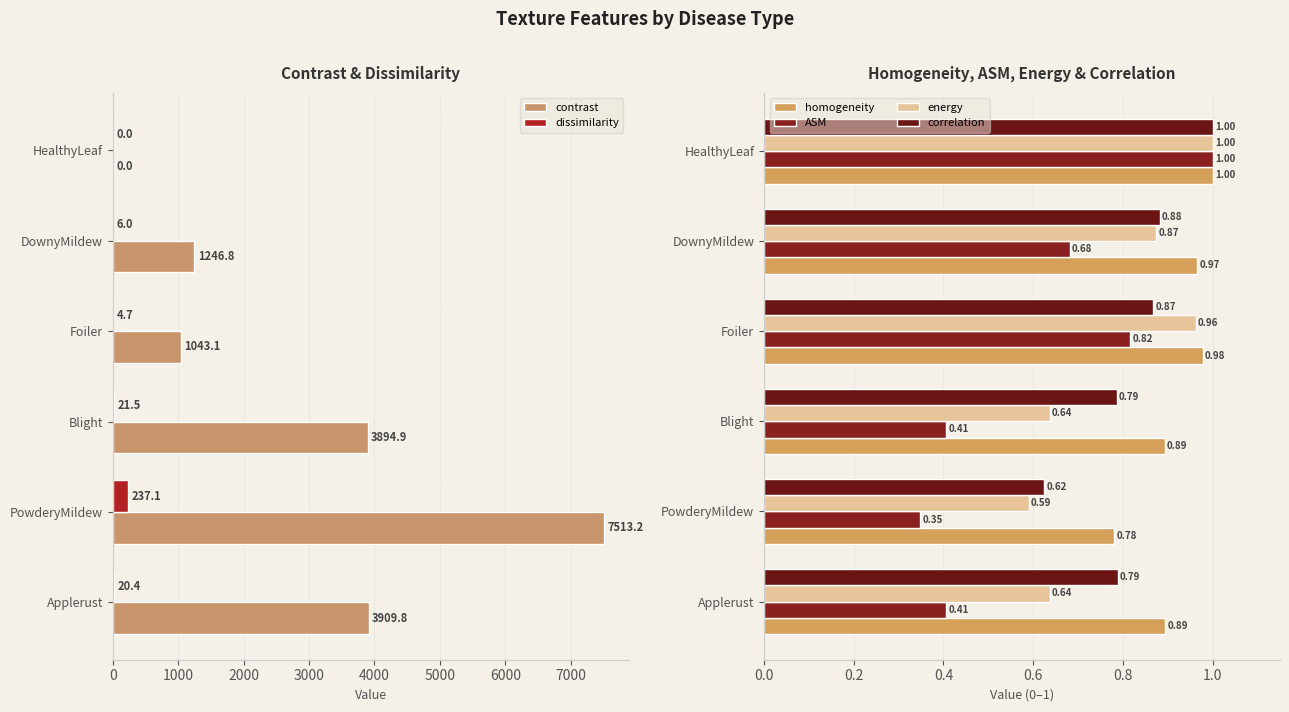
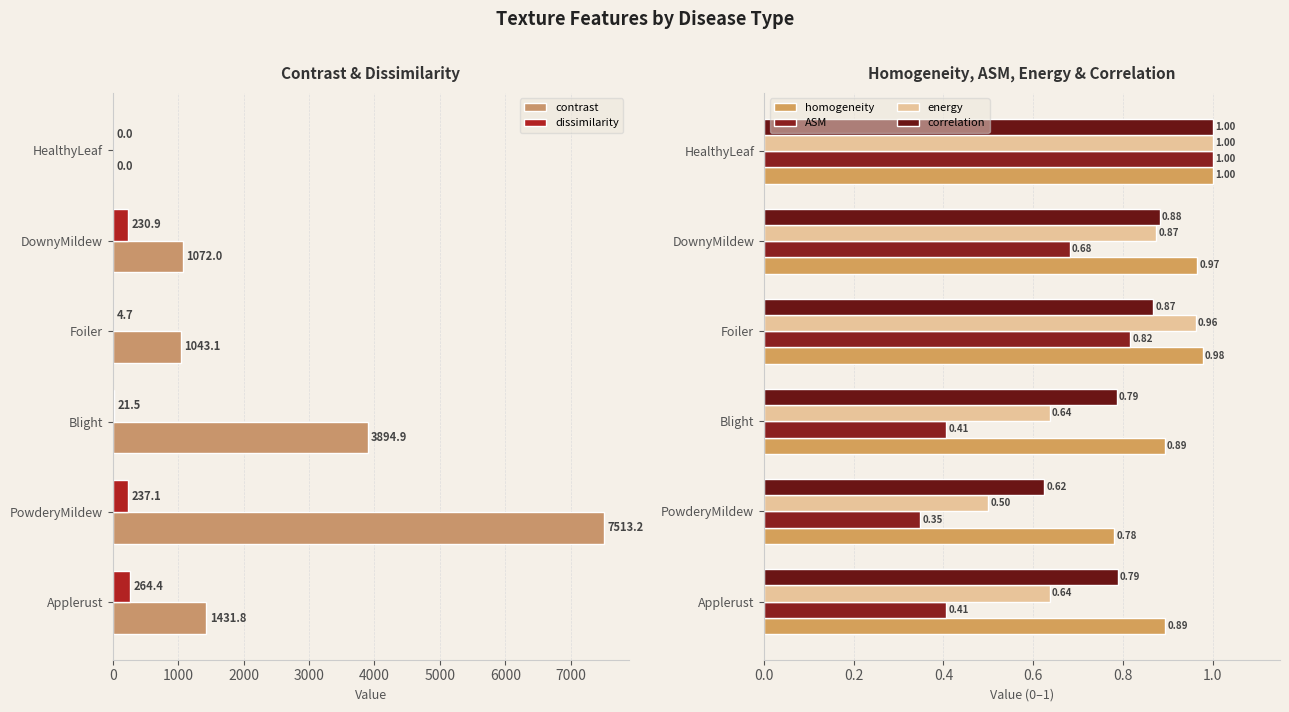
  {
    "Contrast & Dissimilarity": {
      "contrast": {
        "HealthyLeaf": 0.0,
-       "DownyMildew": 1246.8,
+       "DownyMildew": 1072.0,
        "Foiler": 1043.1,
        "Blight": 3894.9,
        "PowderyMildew": 7513.2,
-       "Applerust": 3909.8
+       "Applerust": 1431.8
      },
      "dissimilarity": {
        "HealthyLeaf": 0.0,
-       "DownyMildew": 6.0,
+       "DownyMildew": 230.9,
        "Foiler": 4.7,
        "Blight": 21.5,
        "PowderyMildew": 237.1,
-       "Applerust": 20.4
+       "Applerust": 264.4
      }
    },
    "Homogeneity, ASM, Energy & Correlation": {
      "homogeneity": {
        "HealthyLeaf": 1.00,
        "DownyMildew": 0.97,
        "Foiler": 0.98,
        "Blight": 0.89,
        "PowderyMildew": 0.78,
        "Applerust": 0.89
      },
      "energy": {
        "HealthyLeaf": 1.00,
        "DownyMildew": 0.87,
        "Foiler": 0.96,
        "Blight": 0.64,
-       "PowderyMildew": 0.59,
+       "PowderyMildew": 0.50,
        "Applerust": 0.64
      }
    }
  }
